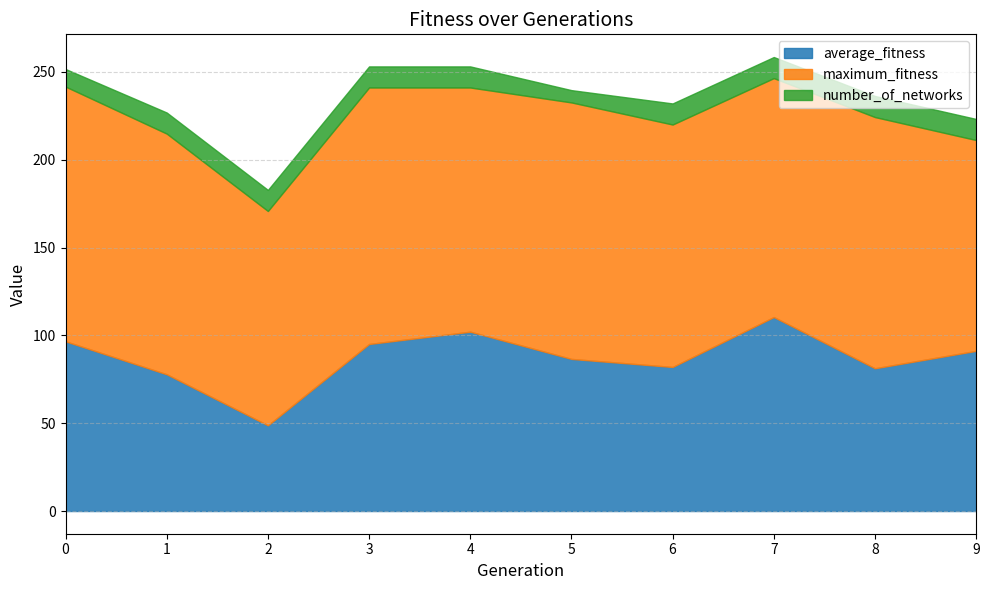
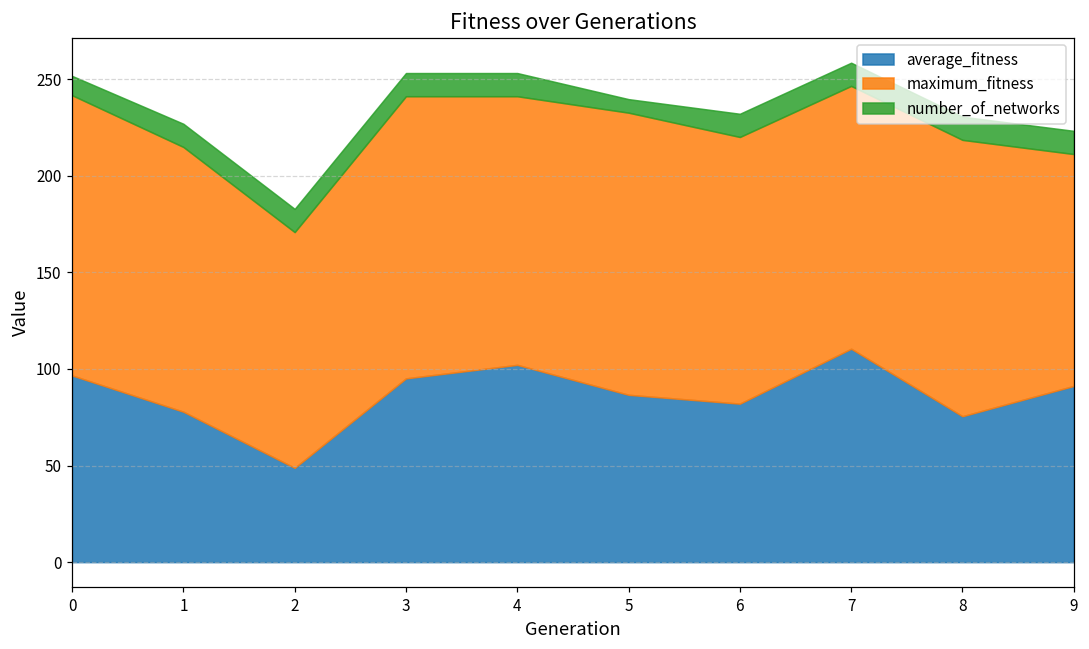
  {
    "average_fitness": {
      "0": 97,
      "1": 78,
      "2": 49,
      "3": 95,
      "4": 102,
      "5": 87,
      "6": 82,
      "7": 110,
-     "8": 81,
+     "8": 76,
      "9": 91
    },
    "maximum_fitness": {
      "0": 145,
      "1": 137,
      "2": 122,
      "3": 146,
      "4": 139,
      "5": 146,
      "6": 138,
      "7": 136,
      "8": 143,
      "9": 120
    },
    "number_of_networks": {
      "0": 10,
      "1": 12,
      "2": 12,
      "3": 12,
      "4": 12,
      "5": 7,
      "6": 12,
      "7": 12,
      "9": 12
    }
  }
